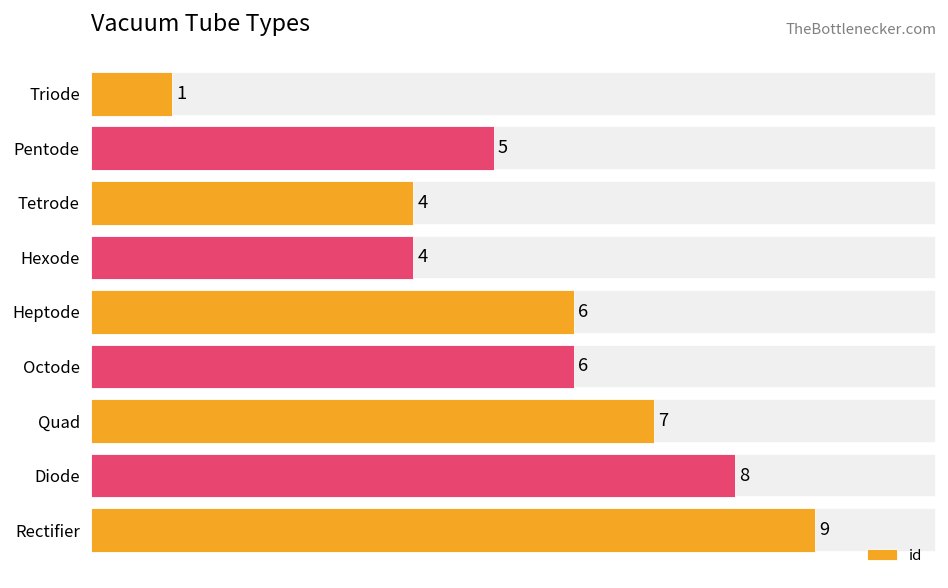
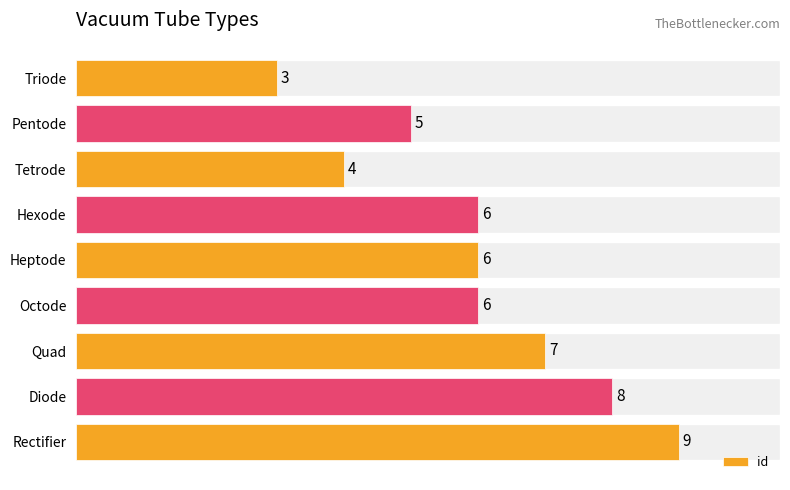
  {
-   "Triode": 1,
+   "Triode": 3,
    "Pentode": 5,
    "Tetrode": 4,
-   "Hexode": 4,
+   "Hexode": 6,
    "Heptode": 6,
    "Octode": 6,
    "Quad": 7,
    "Diode": 8,
    "Rectifier": 9
  }
